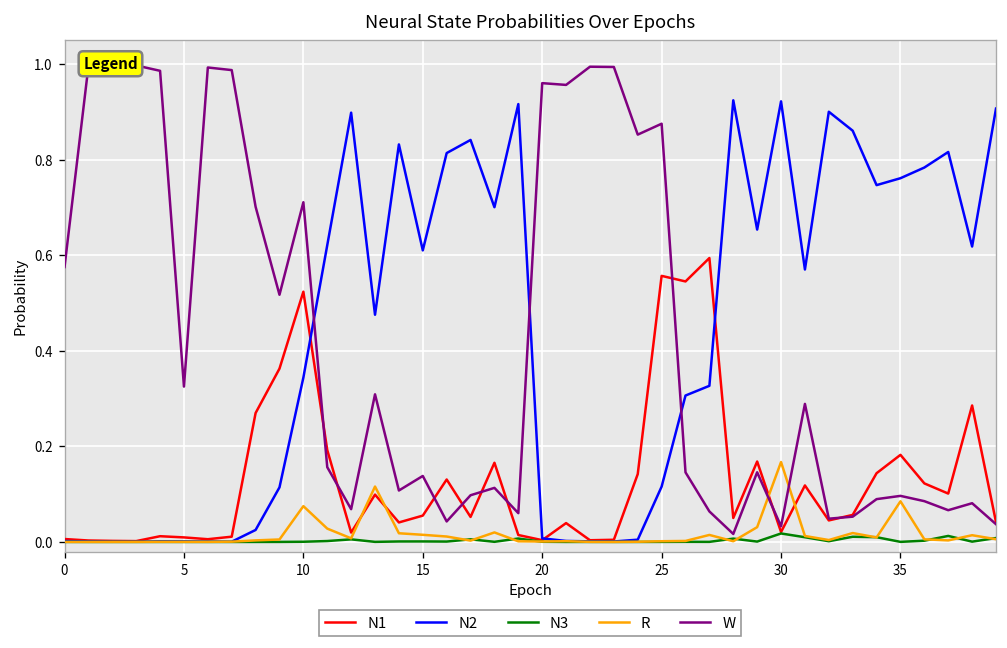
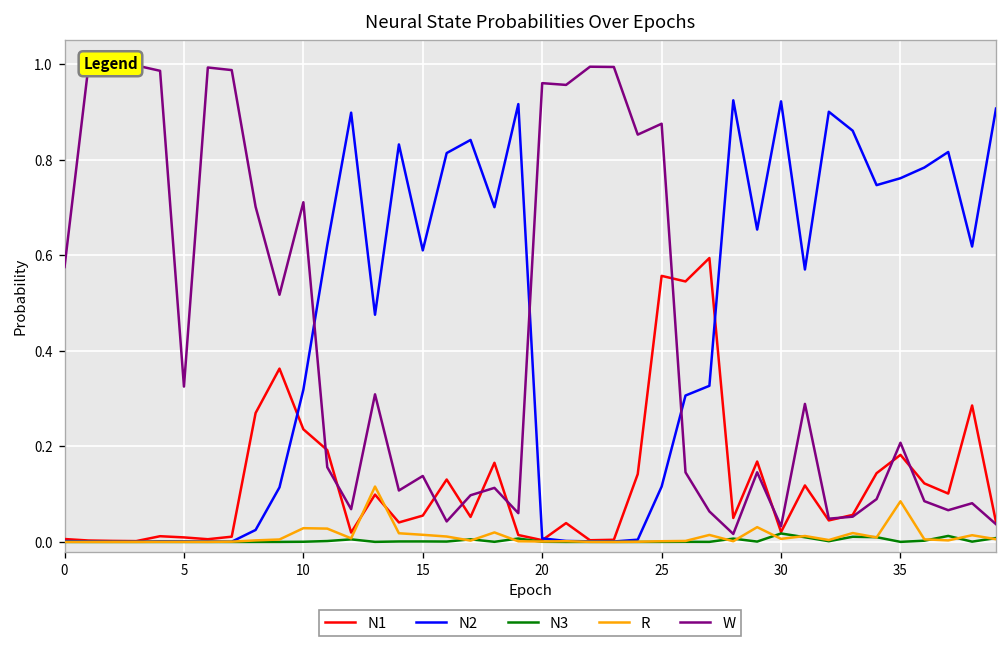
  {
    "N1": {
      "5": 0.01,
-     "10": 0.52,
+     "10": 0.24,
      "15": 0.06,
      "25": 0.56,
      "35": 0.18
    },
    "N2": {
-     "10": 0.34,
+     "10": 0.32,
      "15": 0.61,
      "25": 0.12,
      "30": 0.92,
      "35": 0.76
    },
    "N3": {
      "10": 0.00,
      "15": 0.00,
      "35": 0.00
    },
    "R": {
-     "10": 0.07,
+     "10": 0.03,
      "15": 0.01,
-     "30": 0.17,
+     "30": 0.01,
      "35": 0.09
    },
    "W": {
      "0": 0.58,
      "5": 0.33,
      "10": 0.71,
      "15": 0.14,
      "20": 0.96,
      "25": 0.88,
      "30": 0.03,
-     "35": 0.10
+     "35": 0.21
    }
  }
